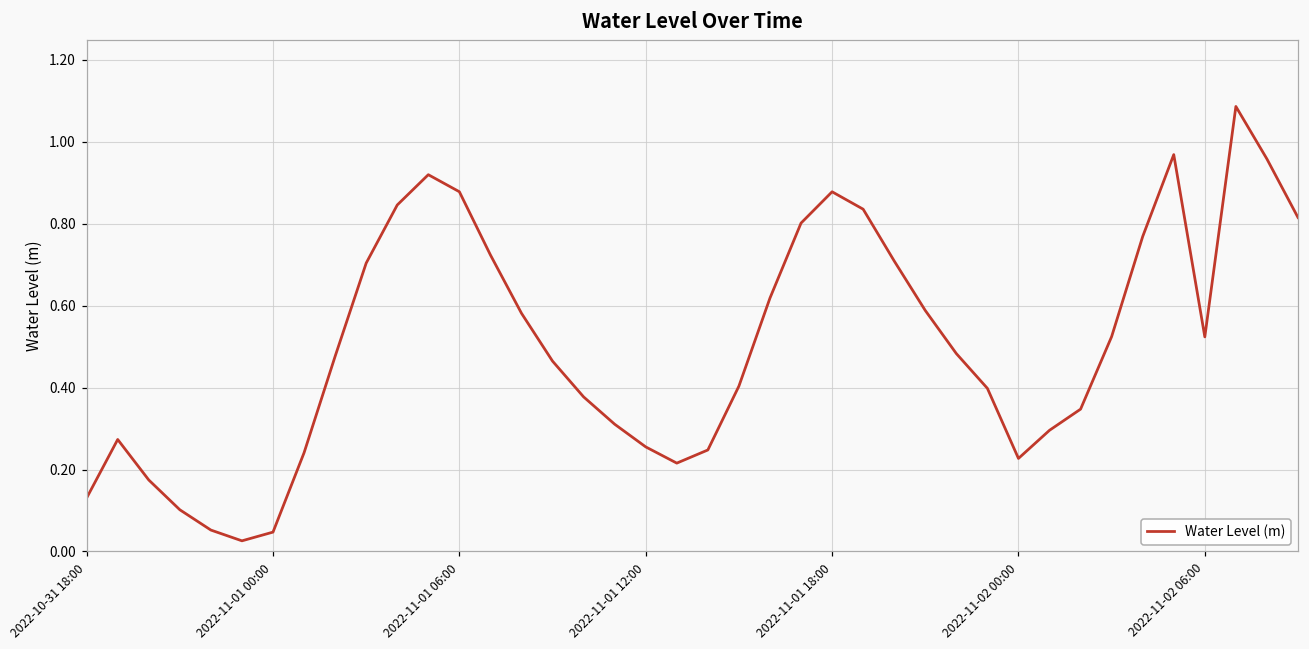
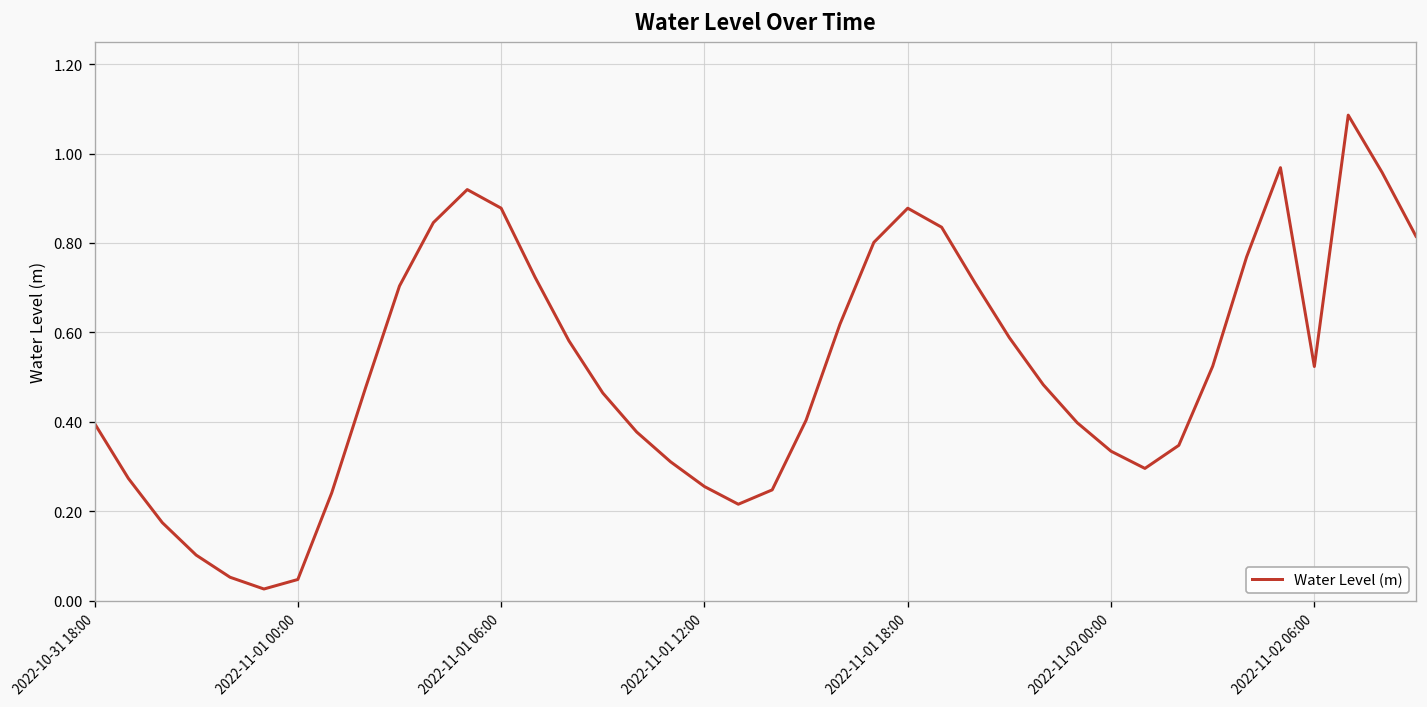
  {
-   "2022-10-31 18:00": 0.13,
+   "2022-10-31 18:00": 0.40,
    "2022-11-01 00:00": 0.05,
    "2022-11-01 06:00": 0.88,
    "2022-11-01 12:00": 0.26,
    "2022-11-01 18:00": 0.88,
-   "2022-11-02 00:00": 0.23,
+   "2022-11-02 00:00": 0.33,
    "2022-11-02 06:00": 0.52
  }
